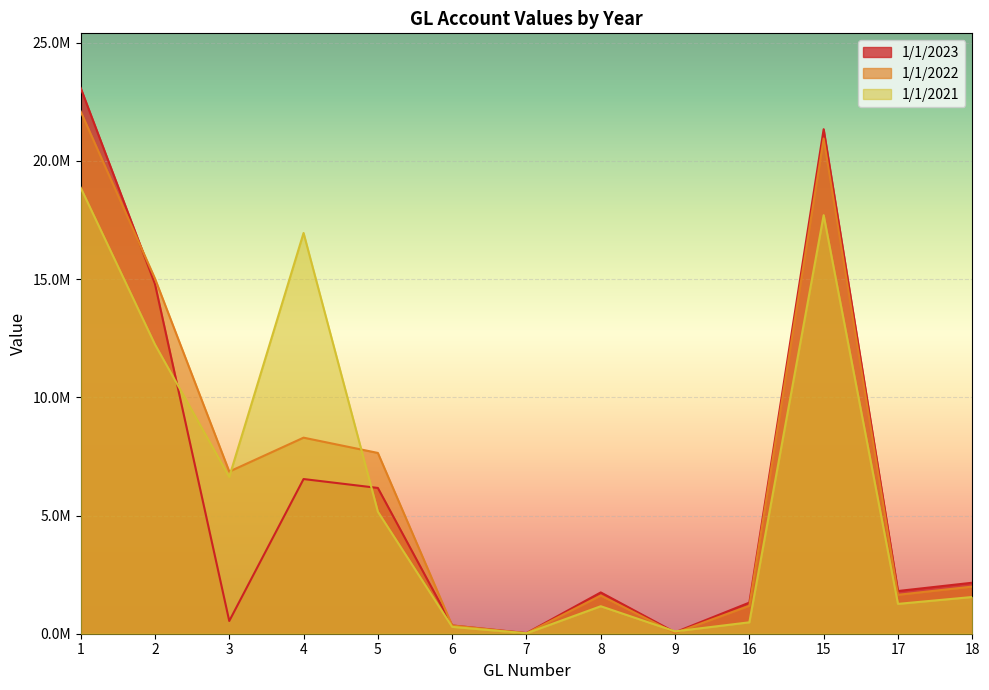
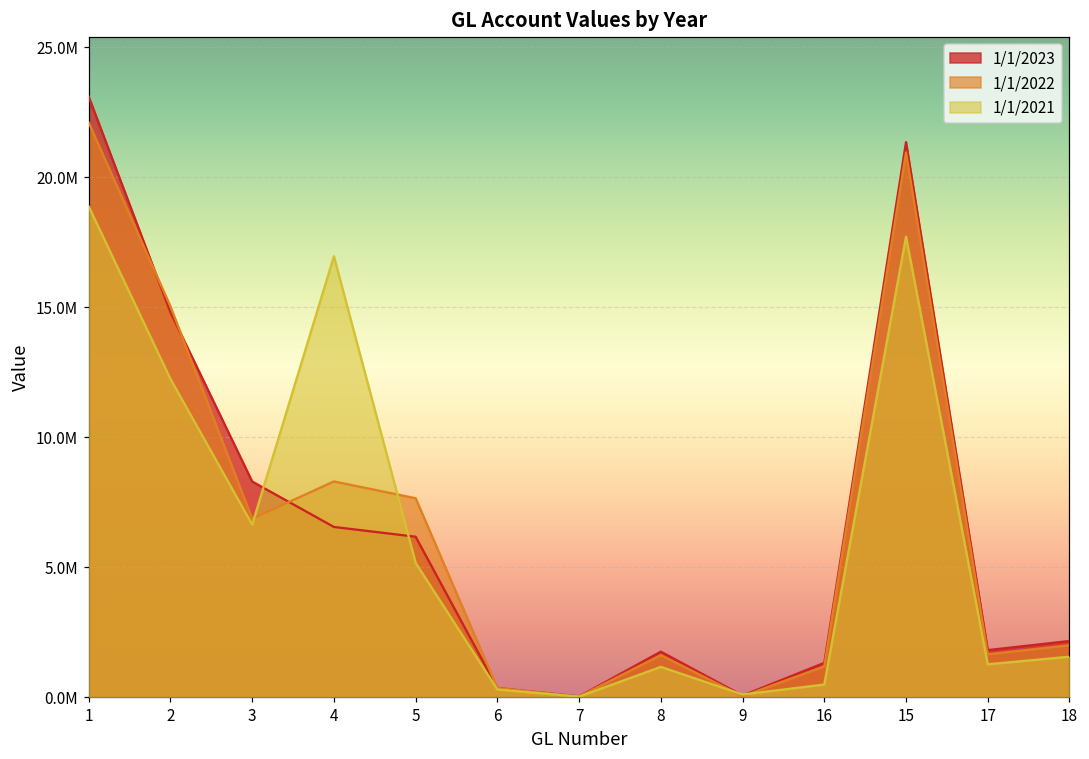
  {
    "1/1/2023": {
      "1": 23100000,
      "2": 14800000,
-     "3": 500000,
+     "3": 8300000,
      "4": 6500000,
      "5": 6200000,
      "8": 1700000,
      "16": 1300000,
      "15": 21300000,
      "17": 1800000,
      "18": 2200000
    },
    "1/1/2022": {
      "1": 22100000,
      "2": 15000000,
      "3": 6900000,
      "4": 8300000,
      "5": 7600000,
      "8": 1600000,
      "16": 1200000,
      "15": 20900000,
      "17": 1600000,
      "18": 2000000
    },
    "1/1/2021": {
      "1": 18900000,
      "2": 12200000,
      "3": 6600000,
      "4": 17000000,
      "5": 5200000,
      "8": 1200000,
      "16": 500000,
      "15": 17700000,
      "17": 1300000,
      "18": 1600000
    }
  }
